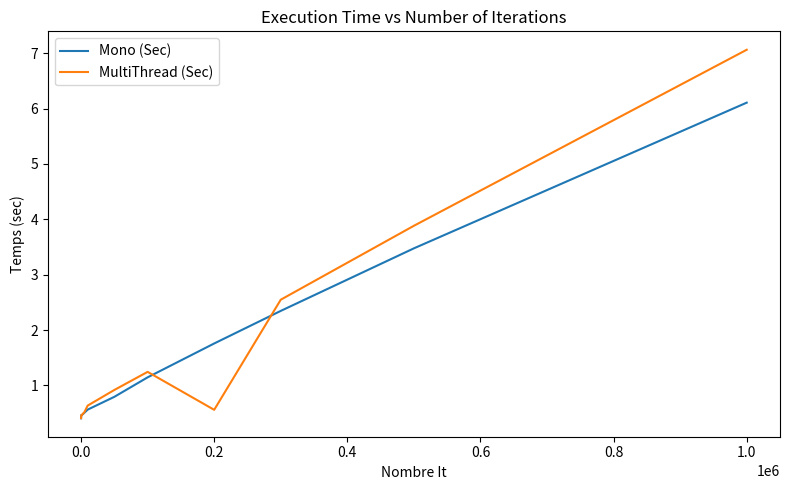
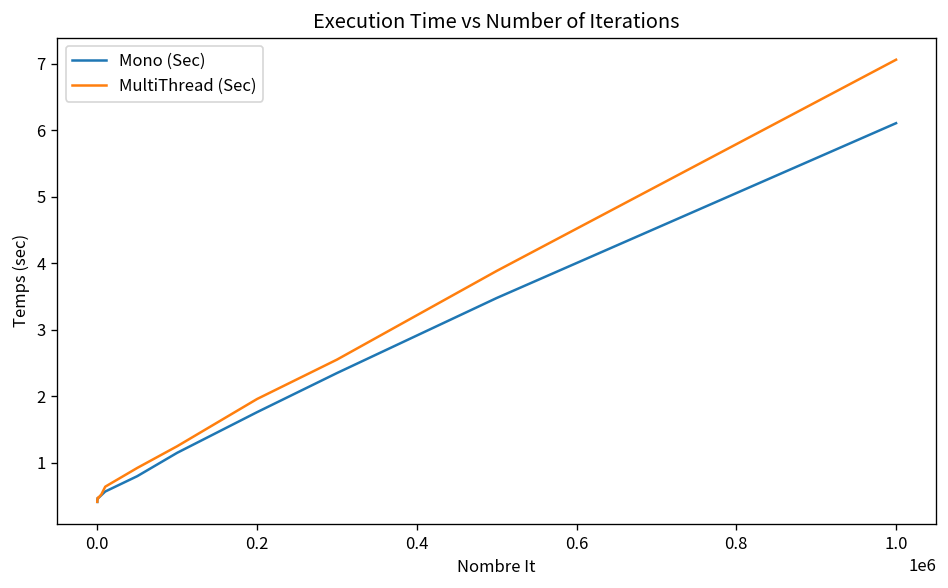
  {
    "Mono (Sec)": {
      "0.2": 1.8,
      "1.0": 6.1
    },
    "MultiThread (Sec)": {
-     "0.2": 0.6,
+     "0.2": 2.0,
      "1.0": 7.1
    }
  }
